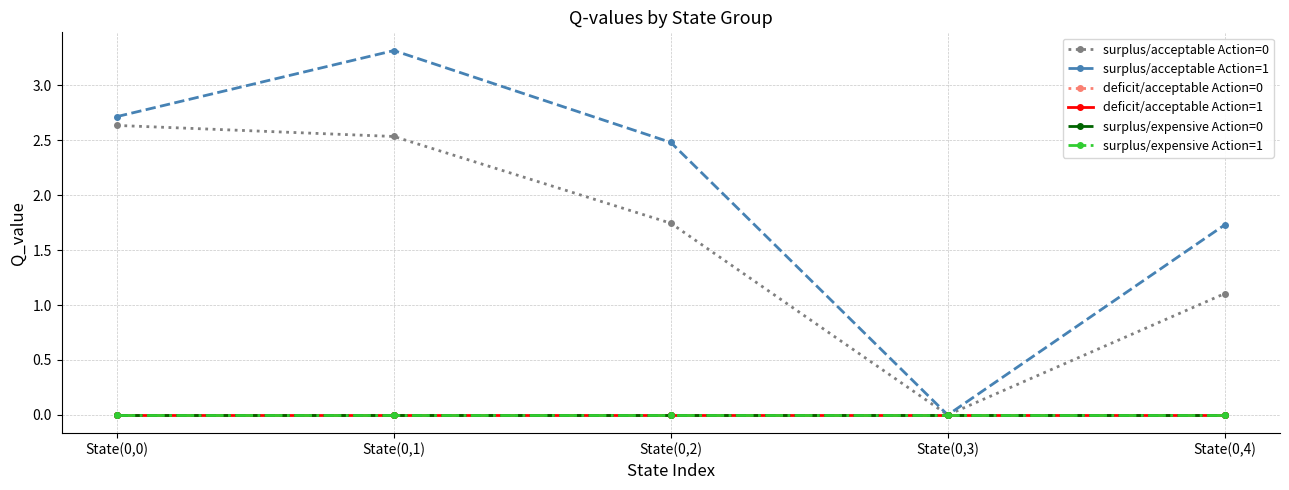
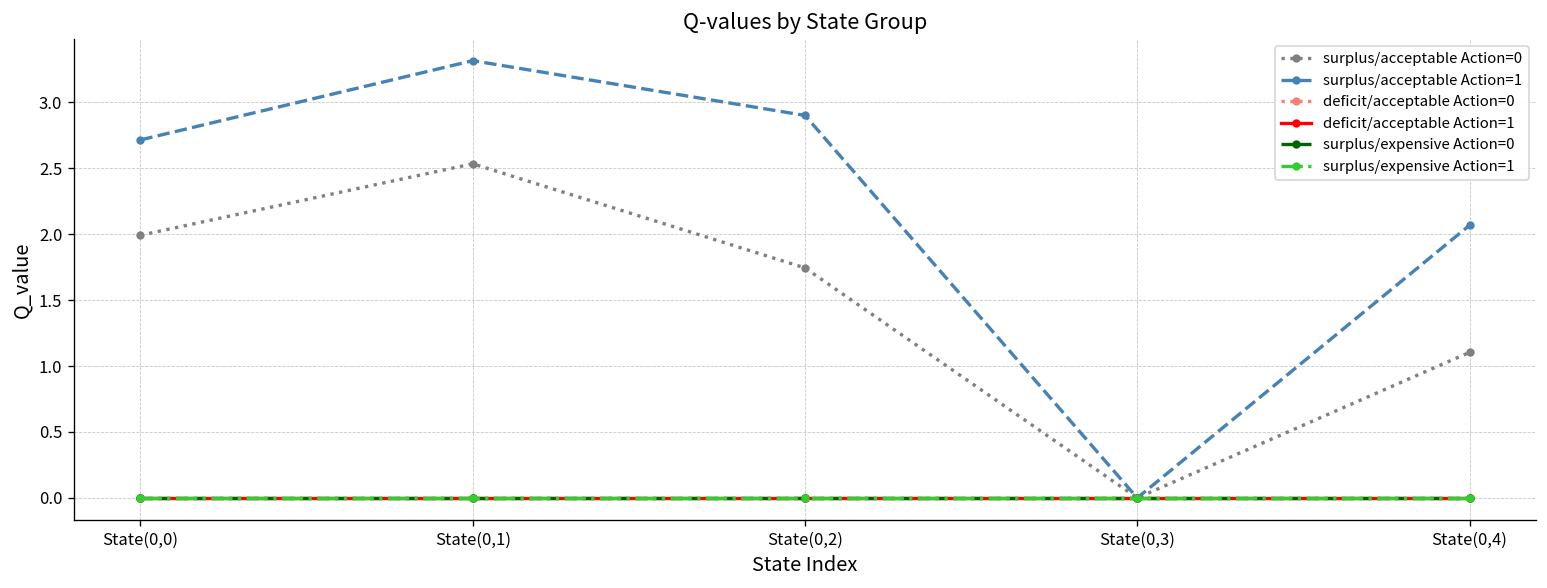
  {
    "surplus/acceptable Action=0": {
-     "State(0,0)": 2.63,
+     "State(0,0)": 1.99,
      "State(0,1)": 2.53,
      "State(0,2)": 1.74,
      "State(0,4)": 1.10
    },
    "surplus/acceptable Action=1": {
      "State(0,0)": 2.71,
      "State(0,1)": 3.32,
-     "State(0,2)": 2.48,
-     "State(0,4)": 1.73
+     "State(0,2)": 2.90,
+     "State(0,4)": 2.07
    },
    "surplus/expensive Action=1": {
      "State(0,0)": 0.00,
      "State(0,1)": 0.00,
      "State(0,2)": 0.00,
      "State(0,4)": 0.00
    }
  }
